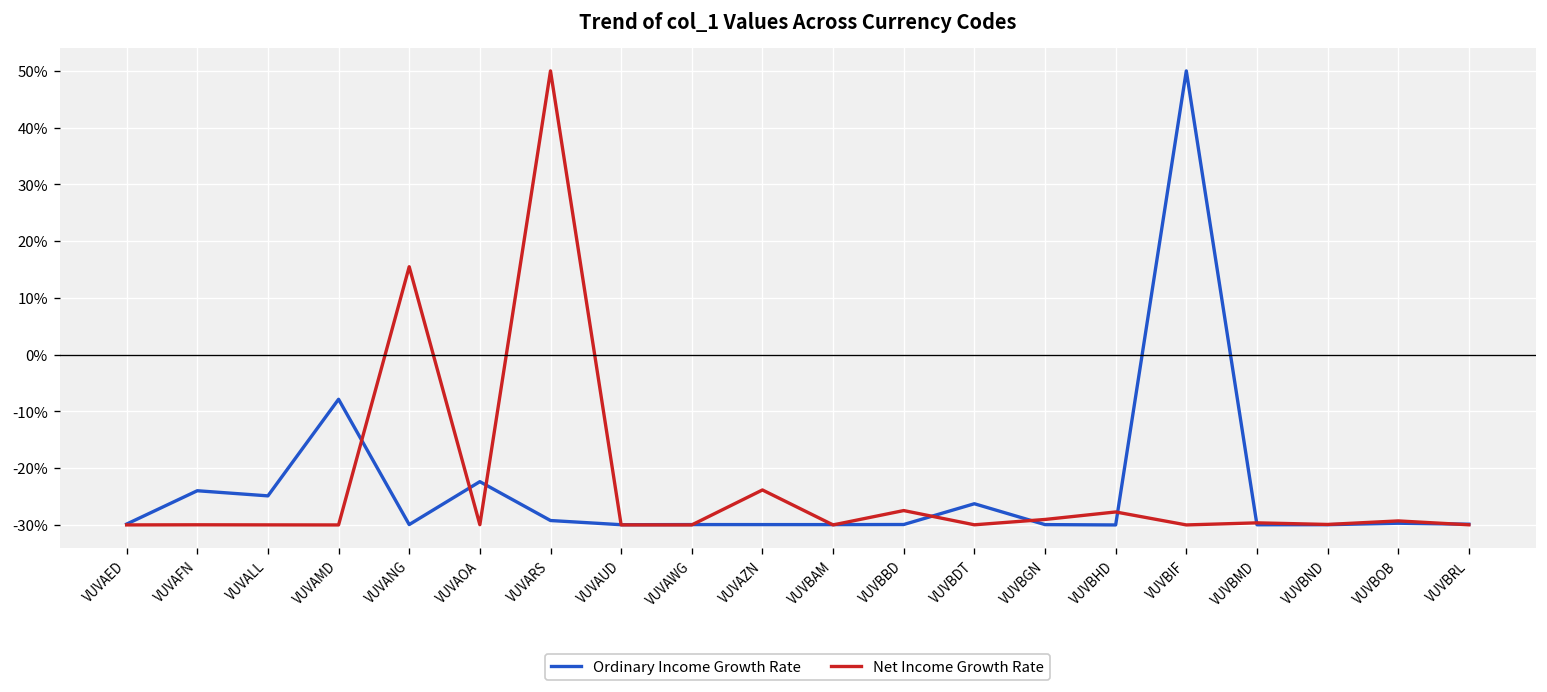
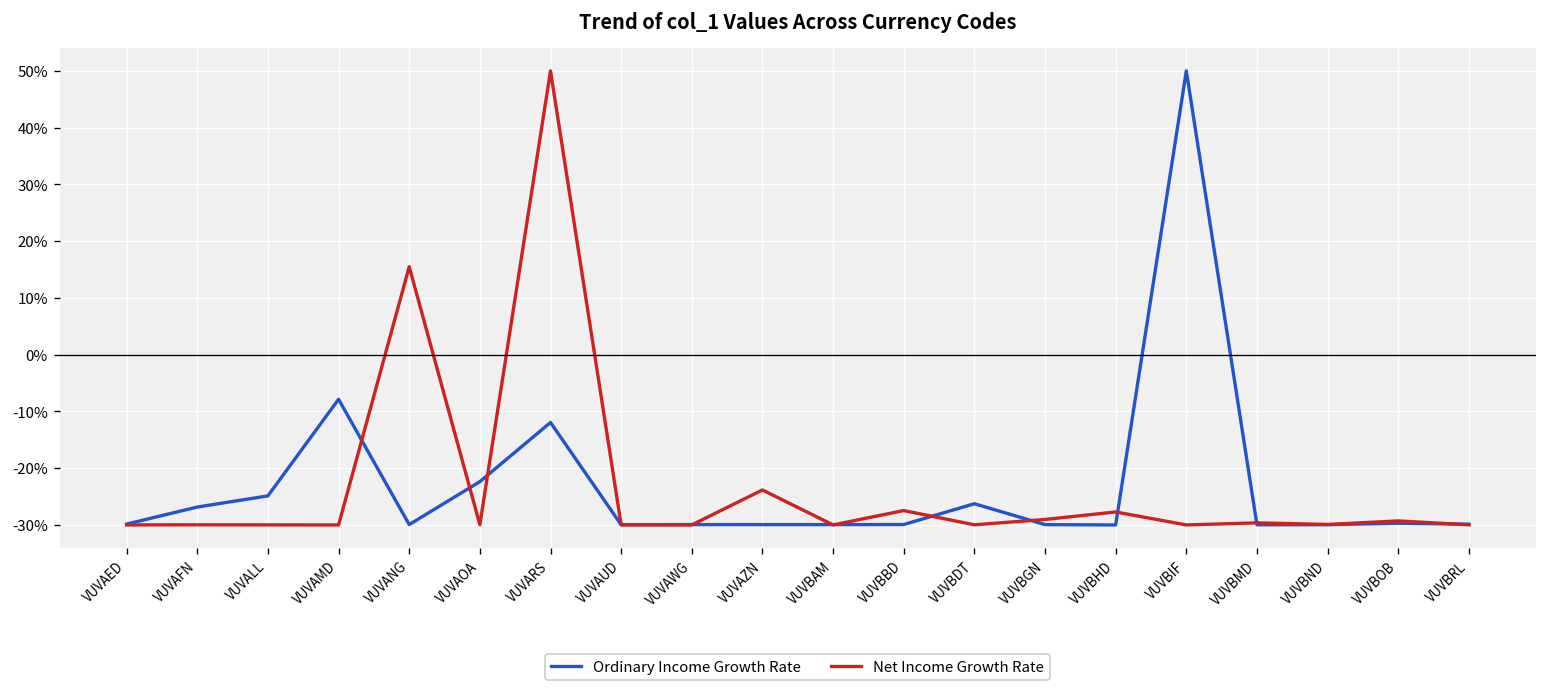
  {
    "Ordinary Income Growth Rate": {
-     "VUVAFN": "-24%",
+     "VUVAFN": "-27%",
      "VUVALL": "-25%",
      "VUVAMD": "-8%",
      "VUVANG": "-30%",
      "VUVAOA": "-22%",
-     "VUVARS": "-29%",
+     "VUVARS": "-12%",
      "VUVAZN": "-30%",
      "VUVBBD": "-30%",
      "VUVBDT": "-26%",
      "VUVBGN": "-30%",
      "VUVBHD": "-30%",
      "VUVBIF": "50%"
    },
    "Net Income Growth Rate": {
      "VUVAFN": "-30%",
      "VUVALL": "-30%",
      "VUVAMD": "-30%",
      "VUVANG": "15%",
      "VUVAOA": "-30%",
      "VUVARS": "50%",
      "VUVAZN": "-24%",
      "VUVBBD": "-27%",
      "VUVBDT": "-30%",
      "VUVBGN": "-29%",
      "VUVBHD": "-28%",
      "VUVBIF": "-30%"
    }
  }
